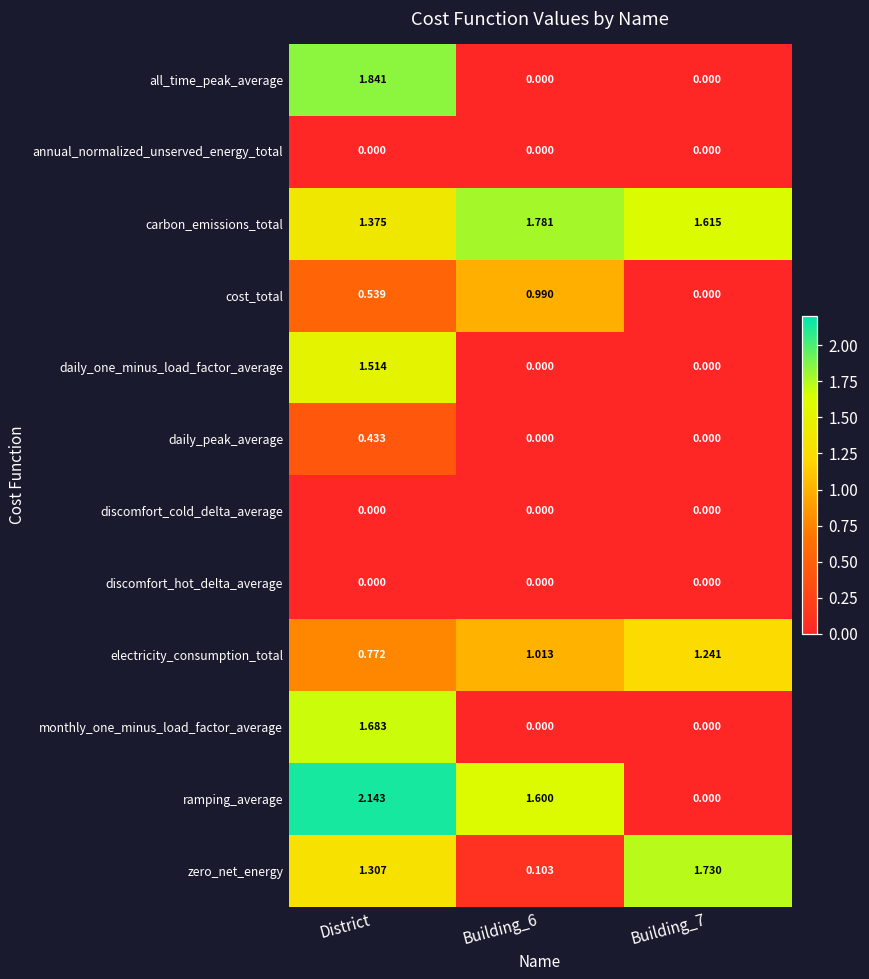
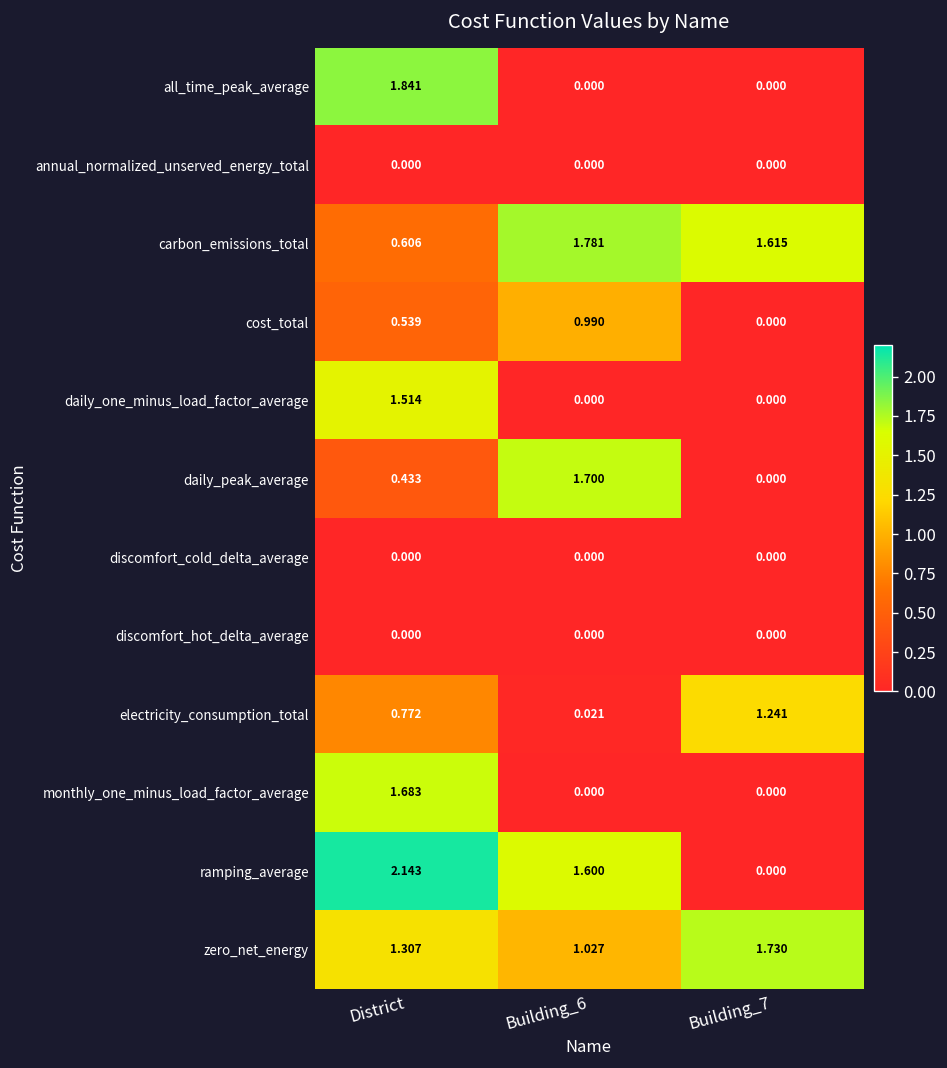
  {
    "all_time_peak_average": {
      "District": 1.841,
      "Building_6": 0.000,
      "Building_7": 0.000
    },
    "annual_normalized_unserved_energy_total": {
      "District": 0.000,
      "Building_6": 0.000,
      "Building_7": 0.000
    },
    "carbon_emissions_total": {
-     "District": 1.375,
+     "District": 0.606,
      "Building_6": 1.781,
      "Building_7": 1.615
    },
    "cost_total": {
      "District": 0.539,
      "Building_6": 0.990,
      "Building_7": 0.000
    },
    "daily_one_minus_load_factor_average": {
      "District": 1.514,
      "Building_6": 0.000,
      "Building_7": 0.000
    },
    "daily_peak_average": {
      "District": 0.433,
-     "Building_6": 0.000,
+     "Building_6": 1.700,
      "Building_7": 0.000
    },
    "discomfort_cold_delta_average": {
      "District": 0.000,
      "Building_6": 0.000,
      "Building_7": 0.000
    },
    "discomfort_hot_delta_average": {
      "District": 0.000,
      "Building_6": 0.000,
      "Building_7": 0.000
    },
    "electricity_consumption_total": {
      "District": 0.772,
-     "Building_6": 1.013,
+     "Building_6": 0.021,
      "Building_7": 1.241
    },
    "monthly_one_minus_load_factor_average": {
      "District": 1.683,
      "Building_6": 0.000,
      "Building_7": 0.000
    },
    "ramping_average": {
      "District": 2.143,
      "Building_6": 1.600,
      "Building_7": 0.000
    },
    "zero_net_energy": {
      "District": 1.307,
-     "Building_6": 0.103,
+     "Building_6": 1.027,
      "Building_7": 1.730
    }
  }
